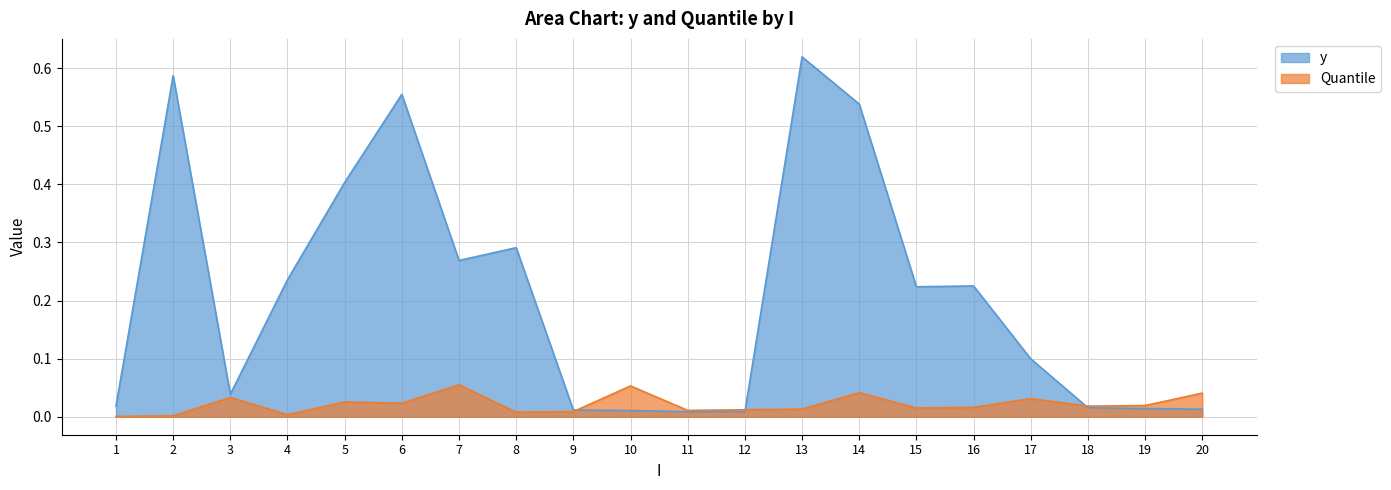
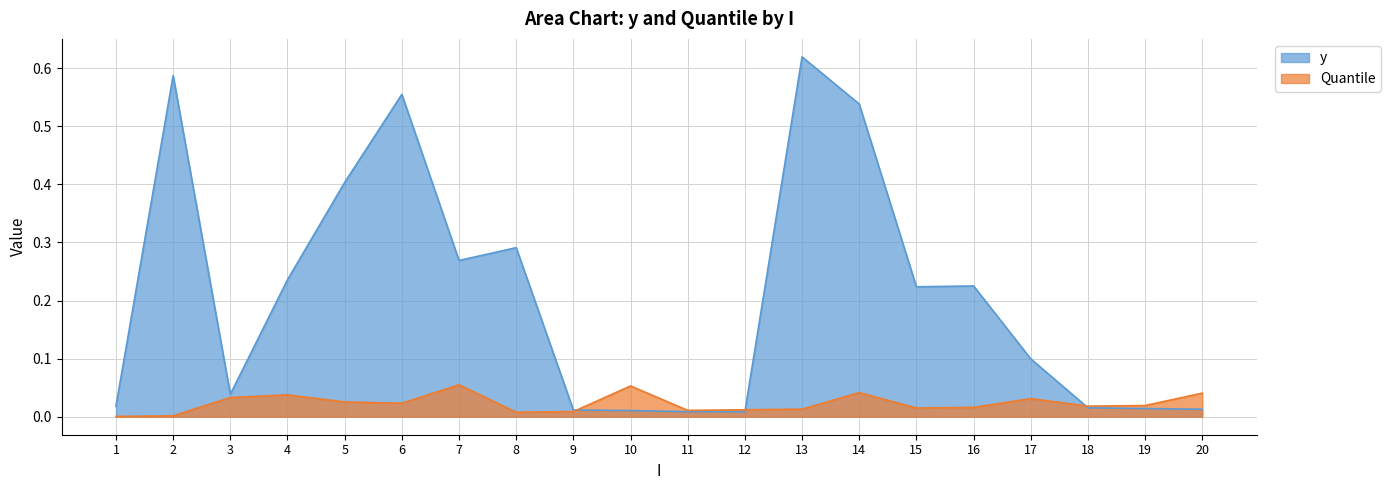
  {
    "y": {
      "1": 0.02,
      "2": 0.59,
      "3": 0.04,
      "4": 0.24,
      "5": 0.40,
      "6": 0.55,
      "7": 0.27,
      "8": 0.29,
      "10": 0.01,
      "13": 0.62,
      "14": 0.54,
      "15": 0.22,
      "16": 0.23,
      "17": 0.10,
      "19": 0.01,
      "20": 0.01
    },
    "Quantile": {
      "1": 0.00,
      "2": 0.00,
      "3": 0.03,
-     "4": 0.00,
+     "4": 0.04,
      "5": 0.03,
      "6": 0.02,
      "7": 0.06,
      "8": 0.01,
      "10": 0.05,
      "13": 0.01,
      "14": 0.04,
      "15": 0.02,
      "16": 0.02,
      "17": 0.03,
      "19": 0.02,
      "20": 0.04
    }
  }
